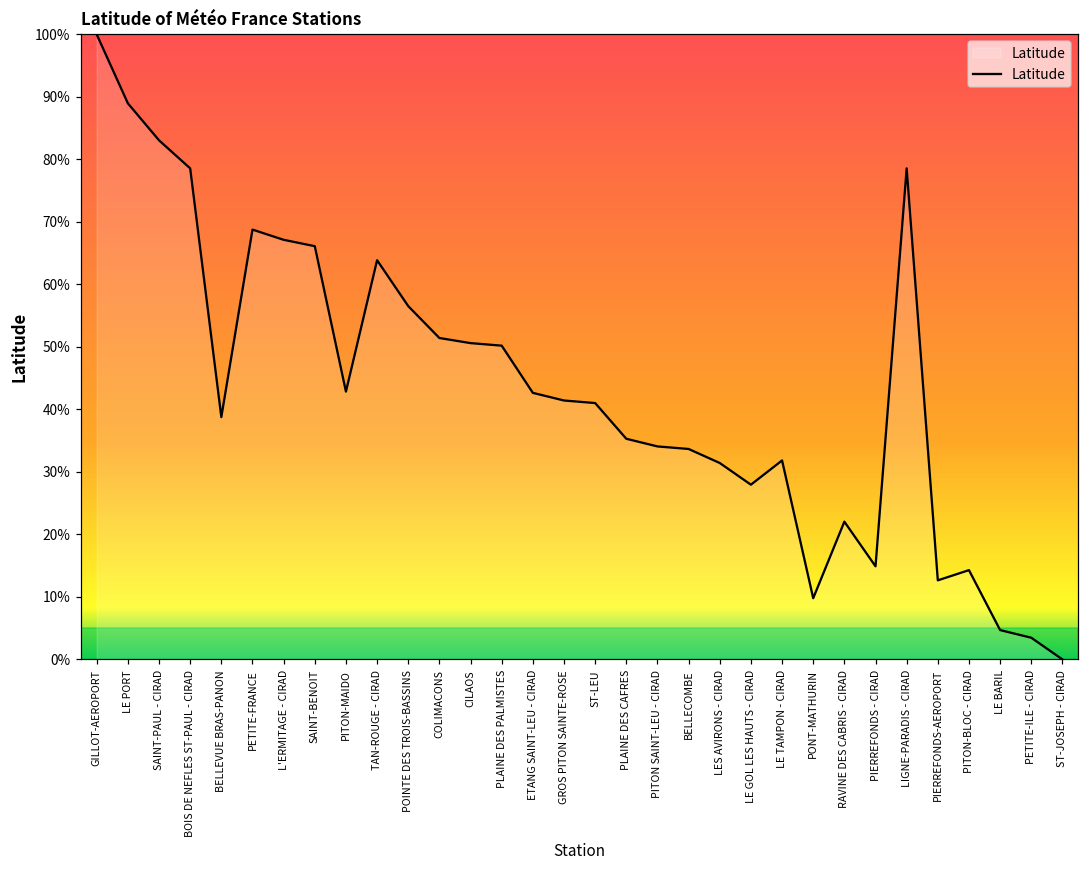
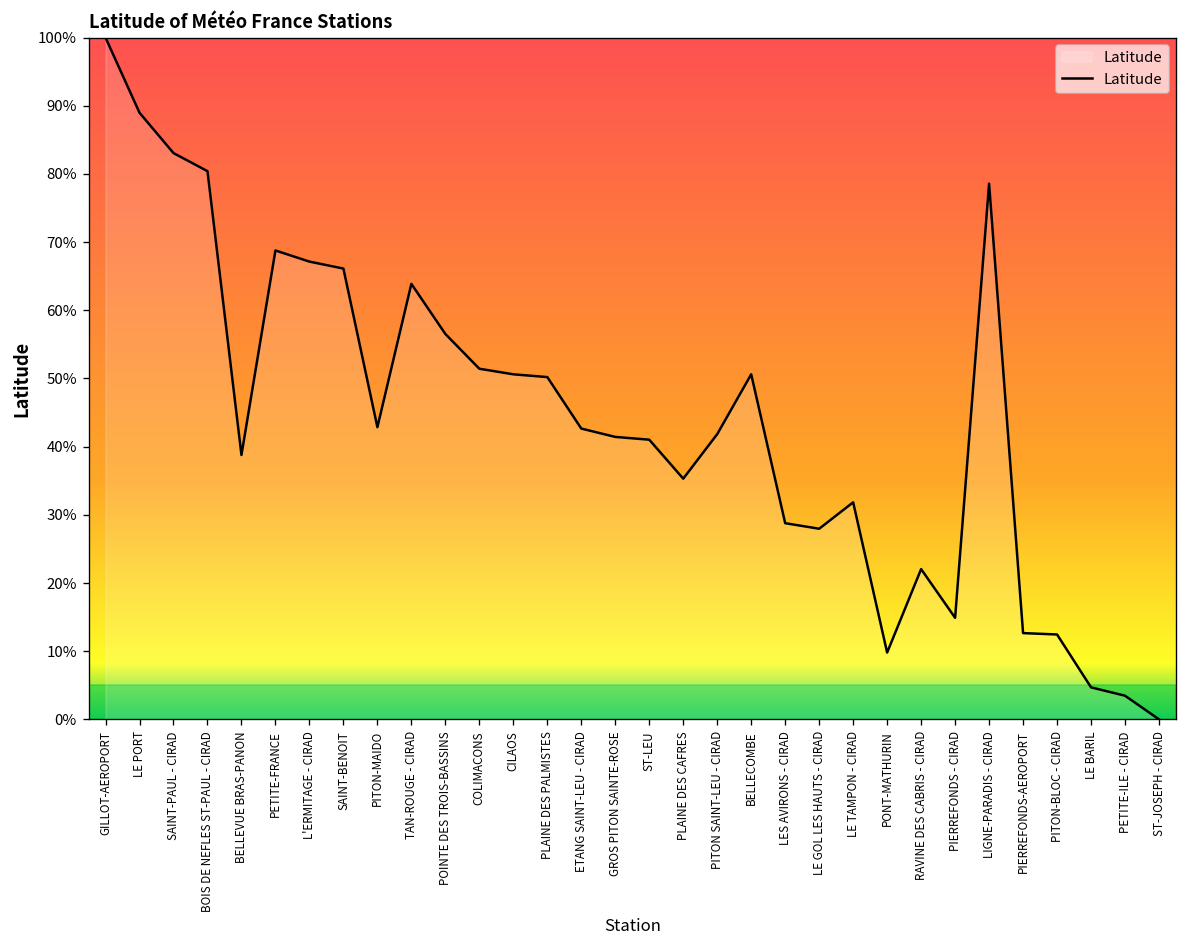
  {
    "GILLOT-AEROPORT": "100%",
    "LE PORT": "89%",
    "SAINT-PAUL - CIRAD": "83%",
-   "BOIS DE NEFLES ST-PAUL - CIRAD": "79%",
+   "BOIS DE NEFLES ST-PAUL - CIRAD": "80%",
    "BELLEVUE BRAS-PANON": "39%",
    "PETITE-FRANCE": "69%",
    "L'ERMITAGE - CIRAD": "67%",
    "SAINT-BENOIT": "66%",
    "PITON-MAIDO": "43%",
    "TAN-ROUGE - CIRAD": "64%",
    "POINTE DES TROIS-BASSINS": "57%",
    "COLIMACONS": "51%",
    "CILAOS": "51%",
    "PLAINE DES PALMISTES": "50%",
    "ETANG SAINT-LEU - CIRAD": "43%",
    "GROS PITON SAINTE-ROSE": "41%",
    "ST-LEU": "41%",
    "PLAINE DES CAFRES": "35%",
-   "PITON SAINT-LEU - CIRAD": "34%",
-   "BELLECOMBE": "34%",
-   "LES AVIRONS - CIRAD": "31%",
+   "PITON SAINT-LEU - CIRAD": "42%",
+   "BELLECOMBE": "51%",
+   "LES AVIRONS - CIRAD": "29%",
    "LE GOL LES HAUTS - CIRAD": "28%",
    "LE TAMPON - CIRAD": "32%",
    "PONT-MATHURIN": "10%",
    "RAVINE DES CABRIS - CIRAD": "22%",
    "PIERREFONDS - CIRAD": "15%",
    "LIGNE-PARADIS - CIRAD": "79%",
    "PIERREFONDS-AEROPORT": "13%",
-   "PITON-BLOC - CIRAD": "14%"
+   "PITON-BLOC - CIRAD": "12%"
  }
